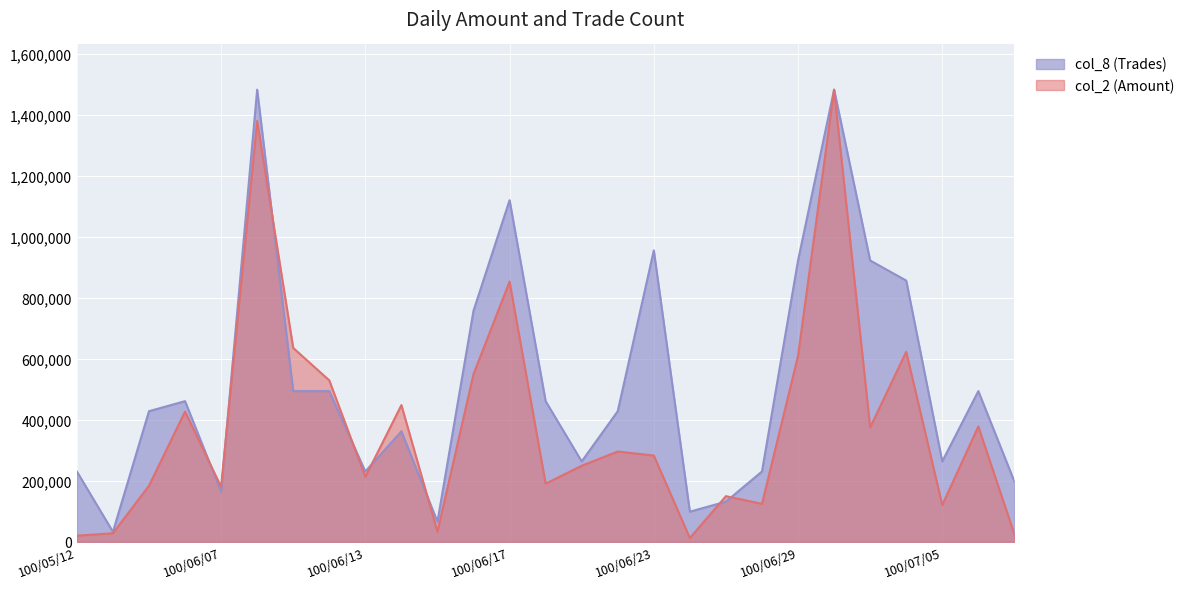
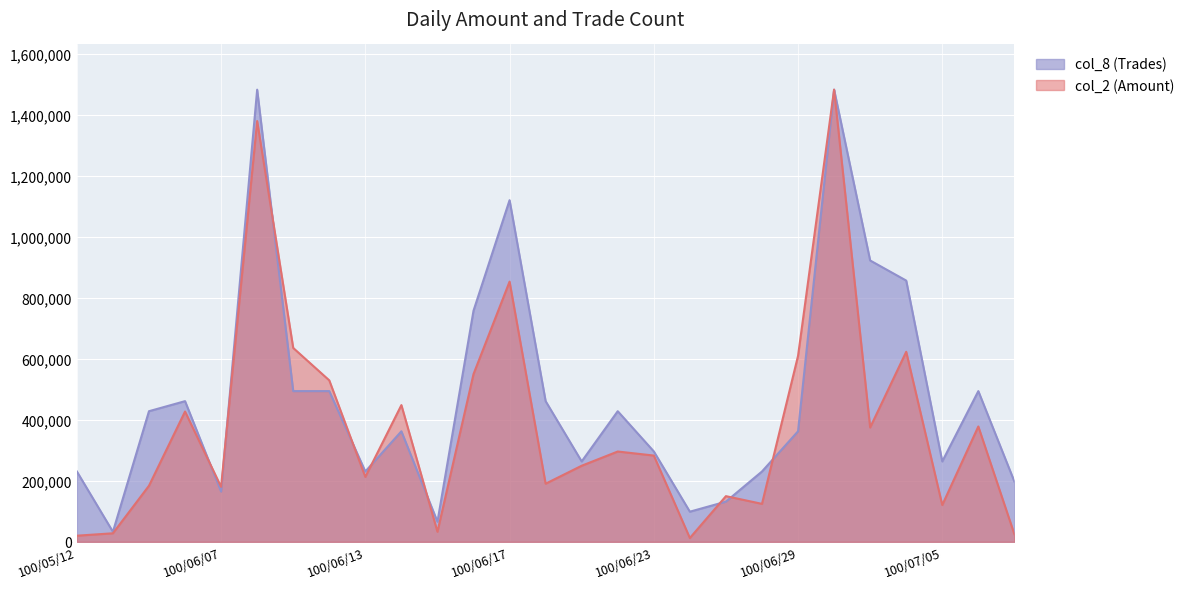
  {
    "col_8 (Trades)": {
      "100/05/12": "230,000",
      "100/06/07": "160,000",
      "100/06/13": "230,000",
      "100/06/17": "1,120,000",
-     "100/06/23": "960,000",
-     "100/06/29": "920,000",
+     "100/06/23": "300,000",
+     "100/06/29": "360,000",
      "100/07/05": "260,000"
    },
    "col_2 (Amount)": {
      "100/05/12": "20,000",
      "100/06/07": "180,000",
      "100/06/13": "210,000",
      "100/06/17": "850,000",
      "100/06/23": "280,000",
      "100/06/29": "610,000",
      "100/07/05": "120,000"
    }
  }
